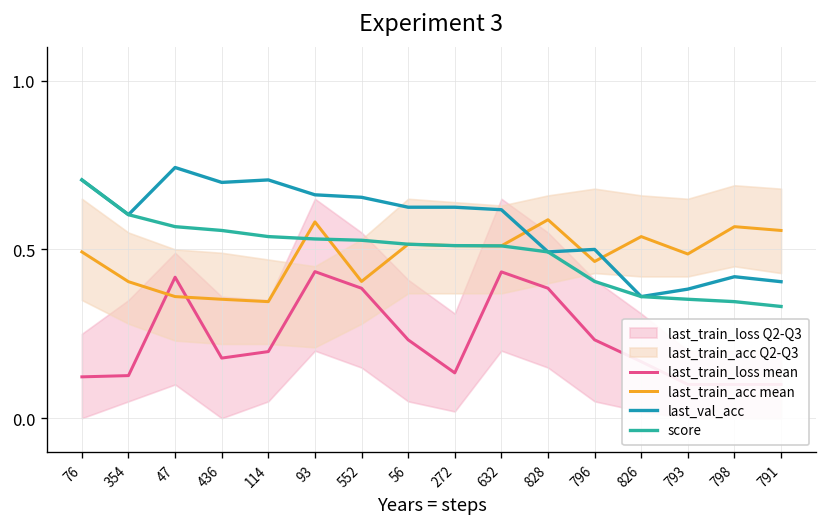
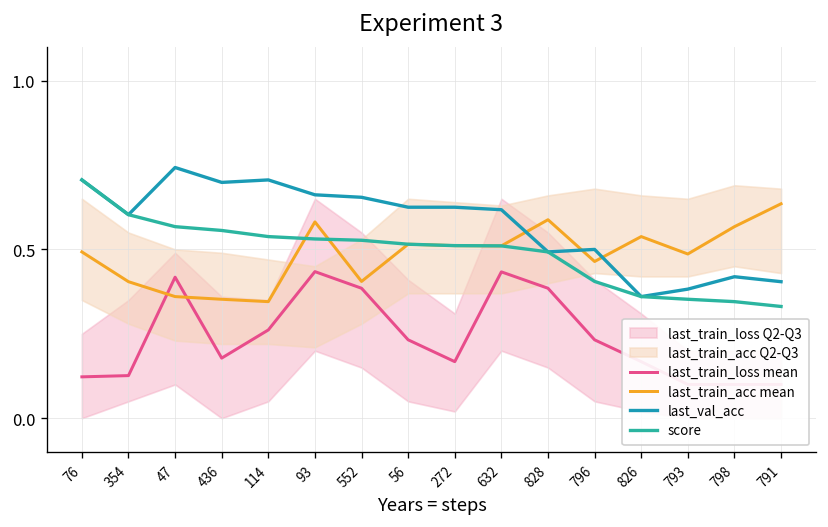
  {
    "last_train_loss mean": {
      "76": 0.12,
      "354": 0.13,
      "47": 0.42,
      "436": 0.18,
-     "114": 0.20,
+     "114": 0.26,
      "93": 0.43,
      "552": 0.38,
      "56": 0.23,
-     "272": 0.13,
+     "272": 0.17,
      "632": 0.43,
      "828": 0.38,
      "796": 0.23
    },
    "last_train_acc mean": {
      "76": 0.49,
      "354": 0.40,
      "47": 0.36,
      "93": 0.58,
      "552": 0.41,
      "828": 0.59,
      "796": 0.46,
      "826": 0.54,
      "793": 0.49,
      "798": 0.57,
-     "791": 0.56
+     "791": 0.64
    }
  }
